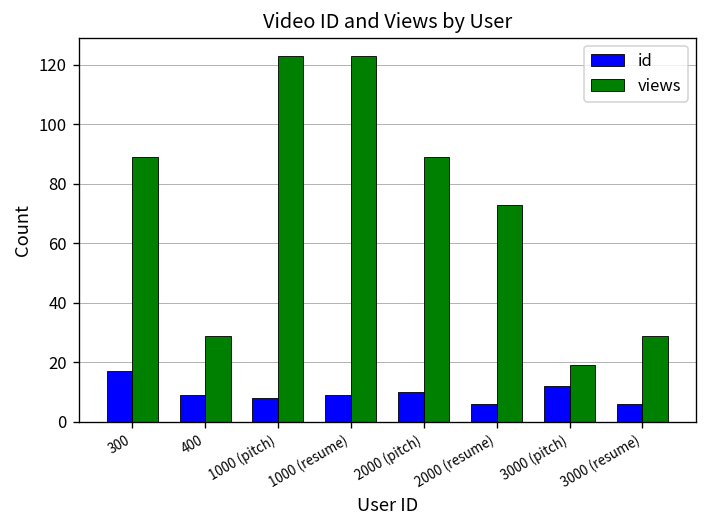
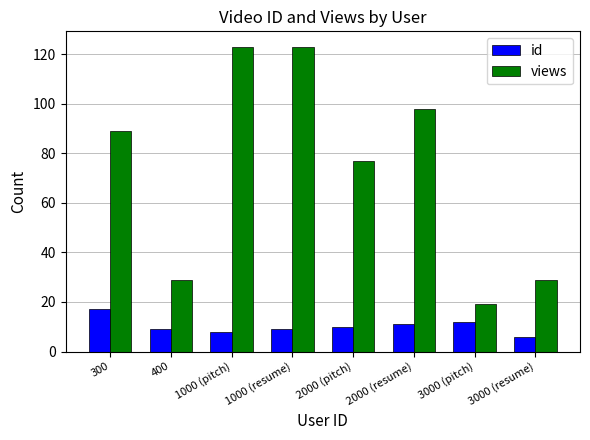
  {
    "id": {
      "300": 17,
      "400": 9,
      "1000 (pitch)": 8,
      "1000 (resume)": 9,
      "2000 (pitch)": 10,
-     "2000 (resume)": 6,
+     "2000 (resume)": 11,
      "3000 (pitch)": 12,
      "3000 (resume)": 6
    },
    "views": {
      "300": 89,
      "400": 29,
      "1000 (pitch)": 123,
      "1000 (resume)": 123,
-     "2000 (pitch)": 89,
-     "2000 (resume)": 73,
+     "2000 (pitch)": 77,
+     "2000 (resume)": 98,
      "3000 (pitch)": 19,
      "3000 (resume)": 29
    }
  }
